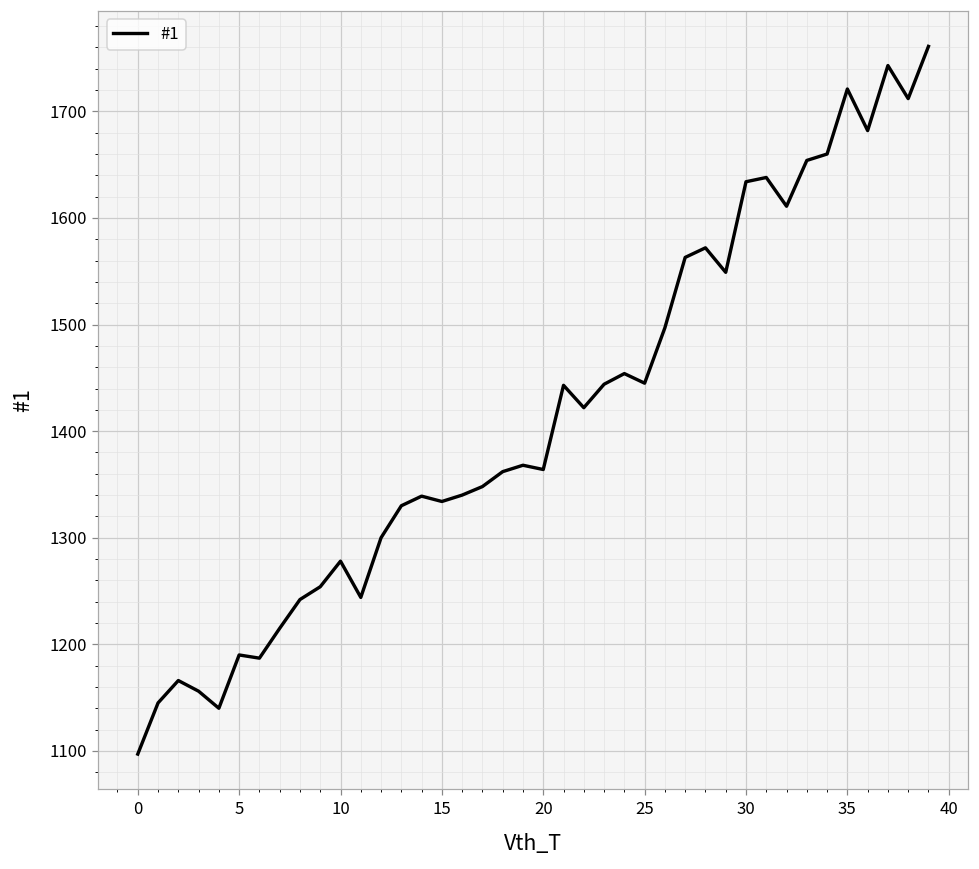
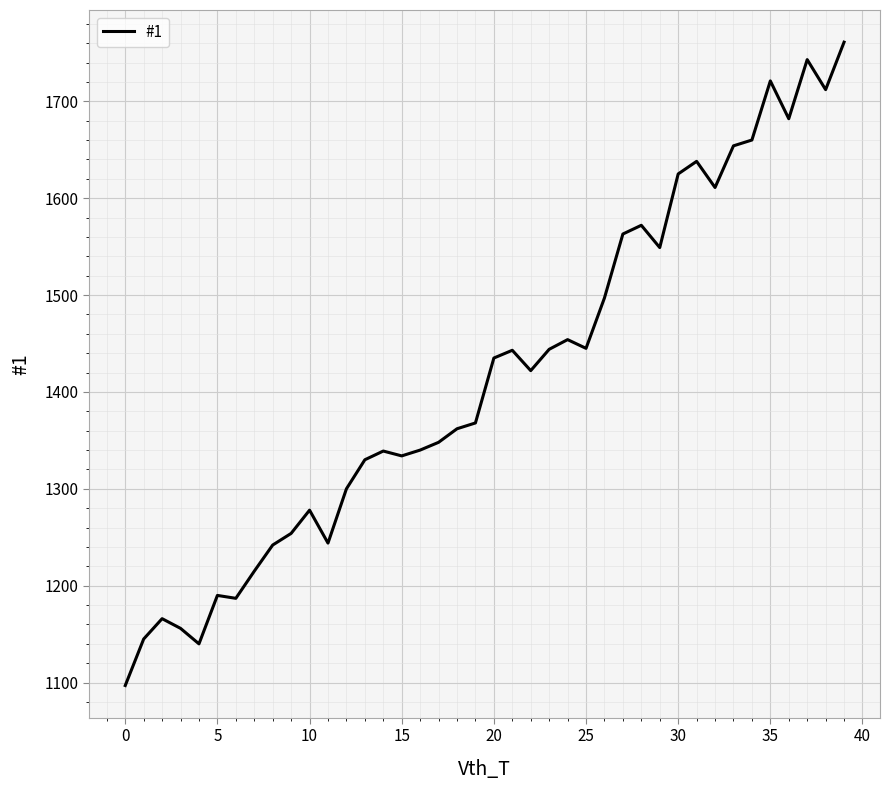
  {
    "0": 1100,
    "5": 1190,
    "10": 1280,
    "15": 1330,
-   "20": 1360,
+   "20": 1440,
    "25": 1450,
-   "30": 1634,
+   "30": 1625,
    "35": 1720
  }
